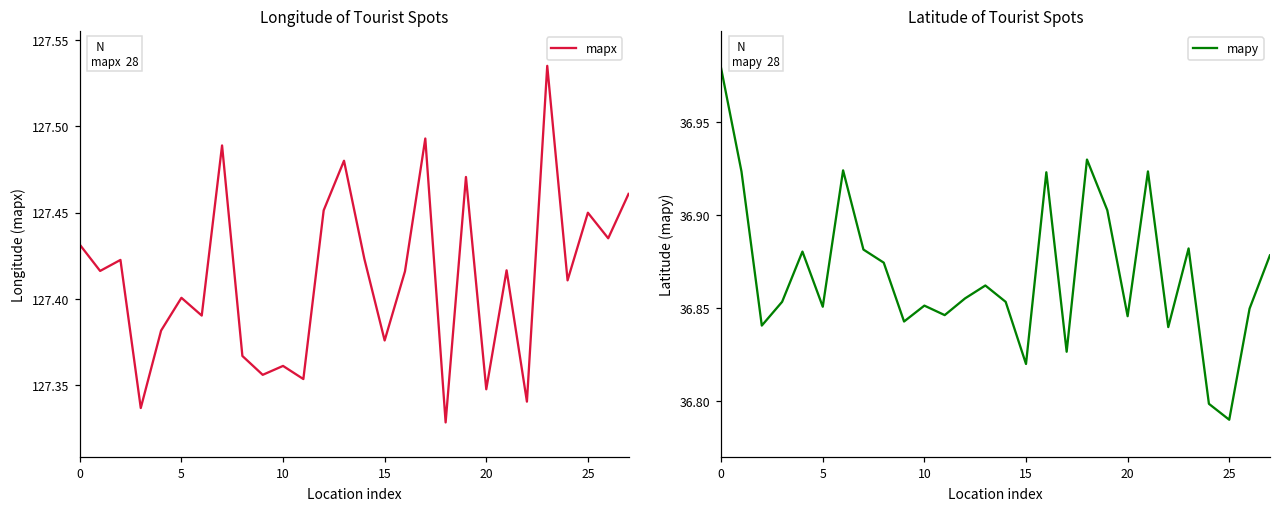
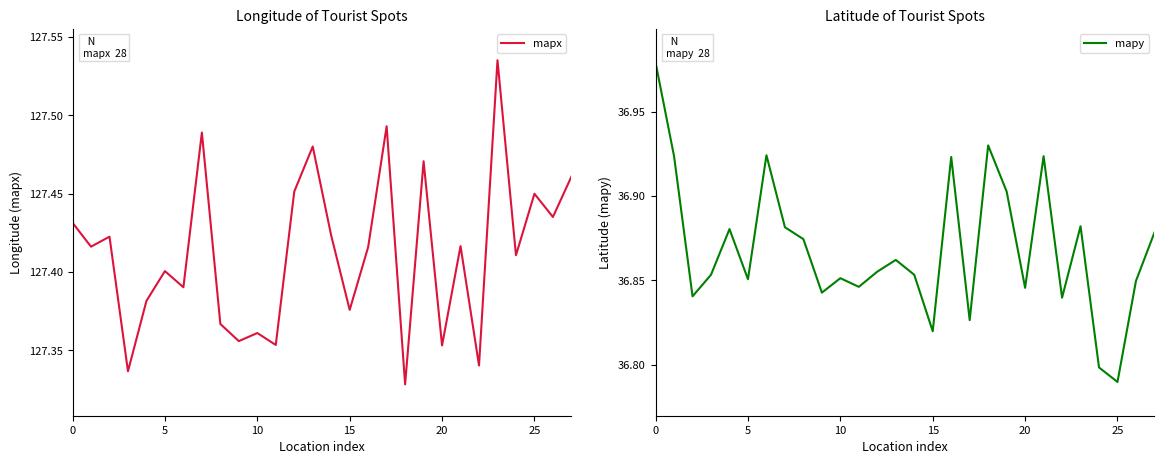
  {
    "Longitude of Tourist Spots": {
      "0": 127.431,
      "5": 127.400,
      "10": 127.361,
      "15": 127.376,
-     "20": 127.347,
+     "20": 127.353,
      "25": 127.450
    },
    "Latitude of Tourist Spots": {
      "5": 36.851,
      "10": 36.851,
      "15": 36.820,
      "20": 36.846,
      "25": 36.790
    }
  }
